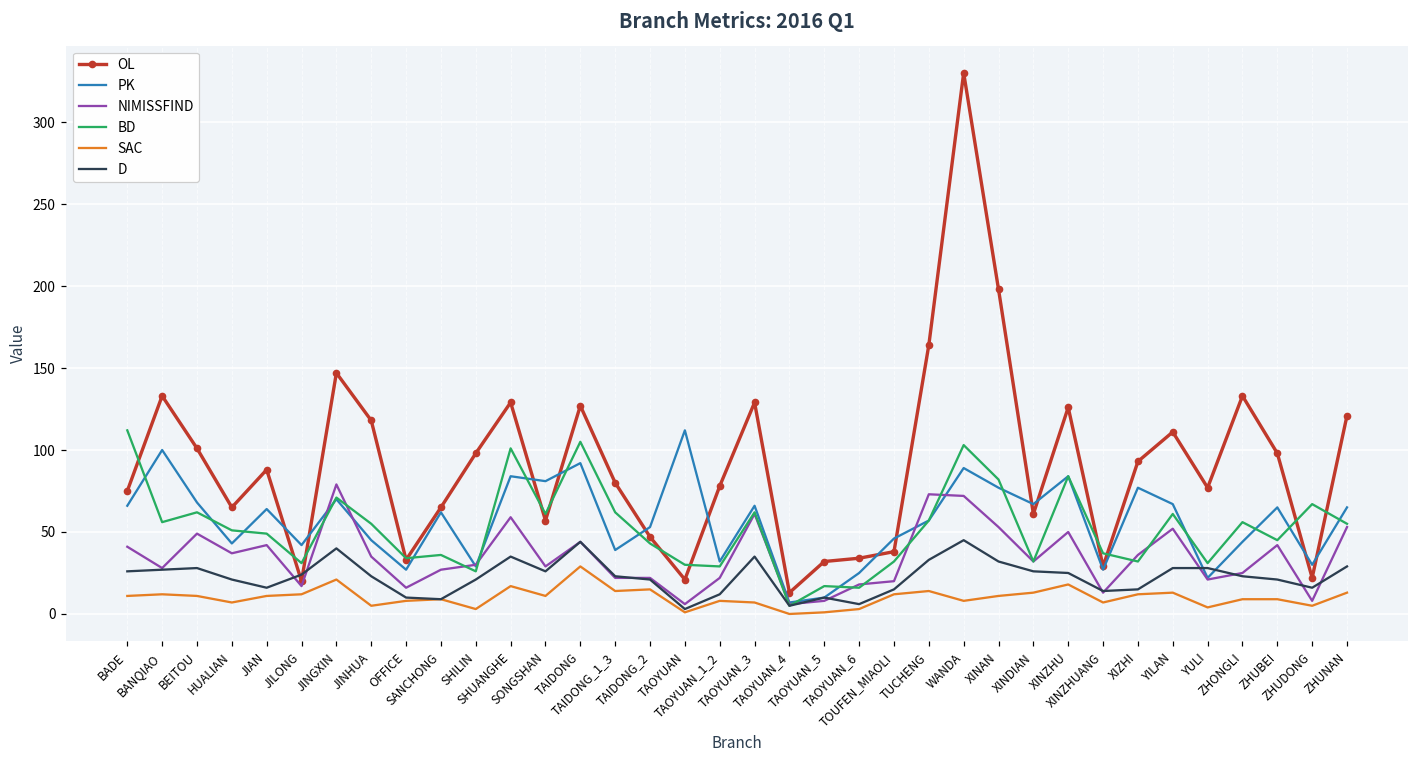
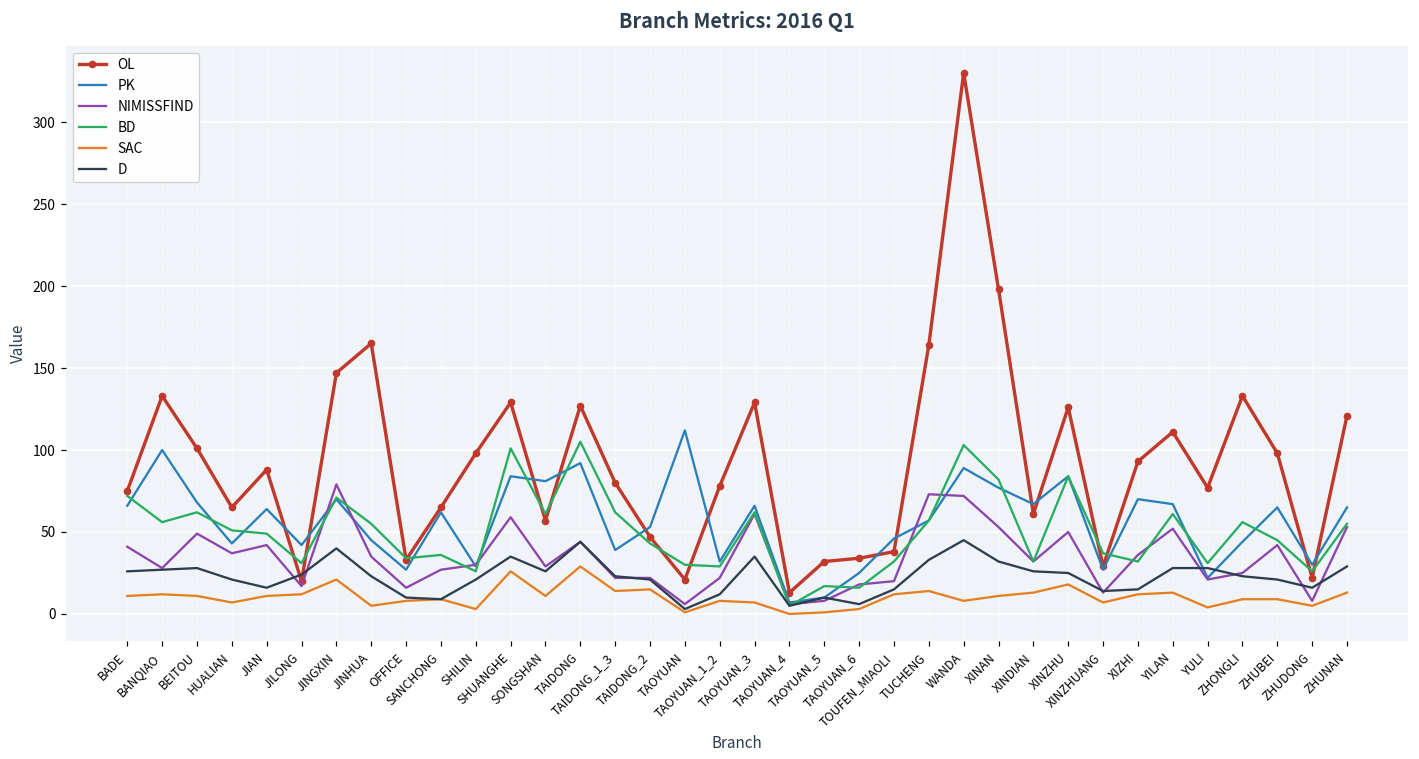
  {
    "OL": {
      "BADE": 75,
      "BANQIAO": 133,
      "BEITOU": 101,
      "HUALIAN": 65,
      "JIAN": 88,
      "JILONG": 20,
      "JINGXIN": 147,
-     "JINHUA": 118,
+     "JINHUA": 165,
      "SANCHONG": 65,
      "SHILIN": 98,
      "SHUANGHE": 129,
      "SONGSHAN": 57,
      "TAIDONG": 127,
      "TAIDONG_1_3": 80,
      "TAIDONG_2": 47,
      "TAOYUAN": 21,
      "TAOYUAN_1_2": 78,
      "TAOYUAN_3": 129,
      "TAOYUAN_4": 13,
      "TAOYUAN_5": 32,
      "TAOYUAN_6": 34,
      "TOUFEN_MIAOLI": 38,
      "TUCHENG": 164,
      "WANDA": 330,
      "XINAN": 198,
      "XINDIAN": 61,
      "XINZHU": 126,
      "XINZHUANG": 29,
      "XIZHI": 93,
      "YILAN": 111,
      "YULI": 77,
      "ZHONGLI": 133,
      "ZHUBEI": 98,
      "ZHUDONG": 22,
      "ZHUNAN": 121
    },
    "PK": {
      "BADE": 66,
      "BANQIAO": 100,
      "BEITOU": 68,
      "HUALIAN": 43,
      "JIAN": 64,
      "JILONG": 42,
      "JINHUA": 45,
      "OFFICE": 27,
      "SANCHONG": 62,
      "SHUANGHE": 84,
      "SONGSHAN": 81,
      "TAIDONG": 92,
      "TAIDONG_1_3": 39,
      "TAIDONG_2": 53,
      "TAOYUAN": 112,
      "TAOYUAN_1_2": 32,
      "TAOYUAN_3": 66,
      "TAOYUAN_6": 25,
      "TOUFEN_MIAOLI": 46,
      "WANDA": 89,
      "XINAN": 77,
      "XINDIAN": 67,
      "XINZHUANG": 27,
-     "XIZHI": 77,
+     "XIZHI": 70,
      "YILAN": 67,
      "ZHONGLI": 44,
      "ZHUBEI": 65,
      "ZHUDONG": 30,
      "ZHUNAN": 65
    },
    "NIMISSFIND": {
      "BADE": 41,
      "BEITOU": 49,
      "HUALIAN": 37,
      "JIAN": 42,
      "JILONG": 17,
      "JINGXIN": 79,
      "JINHUA": 35,
      "OFFICE": 16,
      "SANCHONG": 27,
      "SHUANGHE": 59,
      "SONGSHAN": 29,
      "TAOYUAN": 6,
      "TAOYUAN_1_2": 22,
      "TAOYUAN_5": 8,
      "TAOYUAN_6": 18,
      "TOUFEN_MIAOLI": 20,
      "TUCHENG": 73,
      "WANDA": 72,
      "XINAN": 53,
      "XINZHU": 50,
      "XIZHI": 36,
      "YILAN": 52,
      "ZHONGLI": 25,
      "ZHUBEI": 42,
      "ZHUDONG": 8,
      "ZHUNAN": 53
    },
    "BD": {
-     "BADE": 112,
+     "BADE": 72,
      "BANQIAO": 56,
      "BEITOU": 62,
      "HUALIAN": 51,
      "JIAN": 49,
      "JILONG": 31,
      "JINHUA": 55,
      "SANCHONG": 36,
      "SHILIN": 26,
      "SHUANGHE": 101,
      "SONGSHAN": 61,
      "TAIDONG": 105,
      "TAIDONG_1_3": 62,
      "TAIDONG_2": 43,
      "TAOYUAN": 30,
      "TAOYUAN_1_2": 29,
      "TAOYUAN_5": 17,
      "TAOYUAN_6": 16,
      "TOUFEN_MIAOLI": 32,
      "WANDA": 103,
      "XINAN": 82,
      "XINZHUANG": 37,
      "XIZHI": 32,
      "YILAN": 61,
      "YULI": 31,
      "ZHONGLI": 56,
      "ZHUBEI": 45,
-     "ZHUDONG": 67,
+     "ZHUDONG": 26,
      "ZHUNAN": 55
    },
    "SAC": {
      "BADE": 11,
      "BANQIAO": 12,
      "BEITOU": 11,
      "HUALIAN": 7,
      "JIAN": 11,
      "JILONG": 12,
      "JINGXIN": 21,
      "JINHUA": 5,
      "OFFICE": 8,
      "SHILIN": 3,
-     "SHUANGHE": 17,
+     "SHUANGHE": 26,
      "SONGSHAN": 11,
      "TAIDONG": 29,
      "TAIDONG_1_3": 14,
      "TAIDONG_2": 15,
      "TAOYUAN": 1,
      "TAOYUAN_1_2": 8,
      "TAOYUAN_3": 7,
      "TAOYUAN_4": 0,
      "TAOYUAN_5": 1,
      "TAOYUAN_6": 3,
      "TOUFEN_MIAOLI": 12,
      "TUCHENG": 14,
      "WANDA": 8,
      "XINAN": 11,
      "XINDIAN": 13,
      "XINZHU": 18,
      "XINZHUANG": 7,
      "XIZHI": 12,
      "YILAN": 13,
      "YULI": 4,
      "ZHONGLI": 9,
      "ZHUBEI": 9,
      "ZHUDONG": 5,
      "ZHUNAN": 13
    },
    "D": {
      "BADE": 26,
      "BEITOU": 28,
      "HUALIAN": 21,
      "JIAN": 16,
      "JILONG": 24,
      "JINGXIN": 40,
      "JINHUA": 23,
      "OFFICE": 10,
      "SHILIN": 21,
      "SHUANGHE": 35,
      "SONGSHAN": 26,
      "TAOYUAN": 3,
      "TAOYUAN_1_2": 12,
      "TAOYUAN_3": 35,
      "TAOYUAN_6": 6,
      "TOUFEN_MIAOLI": 15,
      "TUCHENG": 33,
      "WANDA": 45,
      "XINAN": 32,
      "XINDIAN": 26,
      "XINZHU": 25,
      "XIZHI": 15,
      "YILAN": 28,
      "YULI": 28,
      "ZHONGLI": 23,
      "ZHUBEI": 21,
      "ZHUDONG": 16,
      "ZHUNAN": 29
    }
  }
